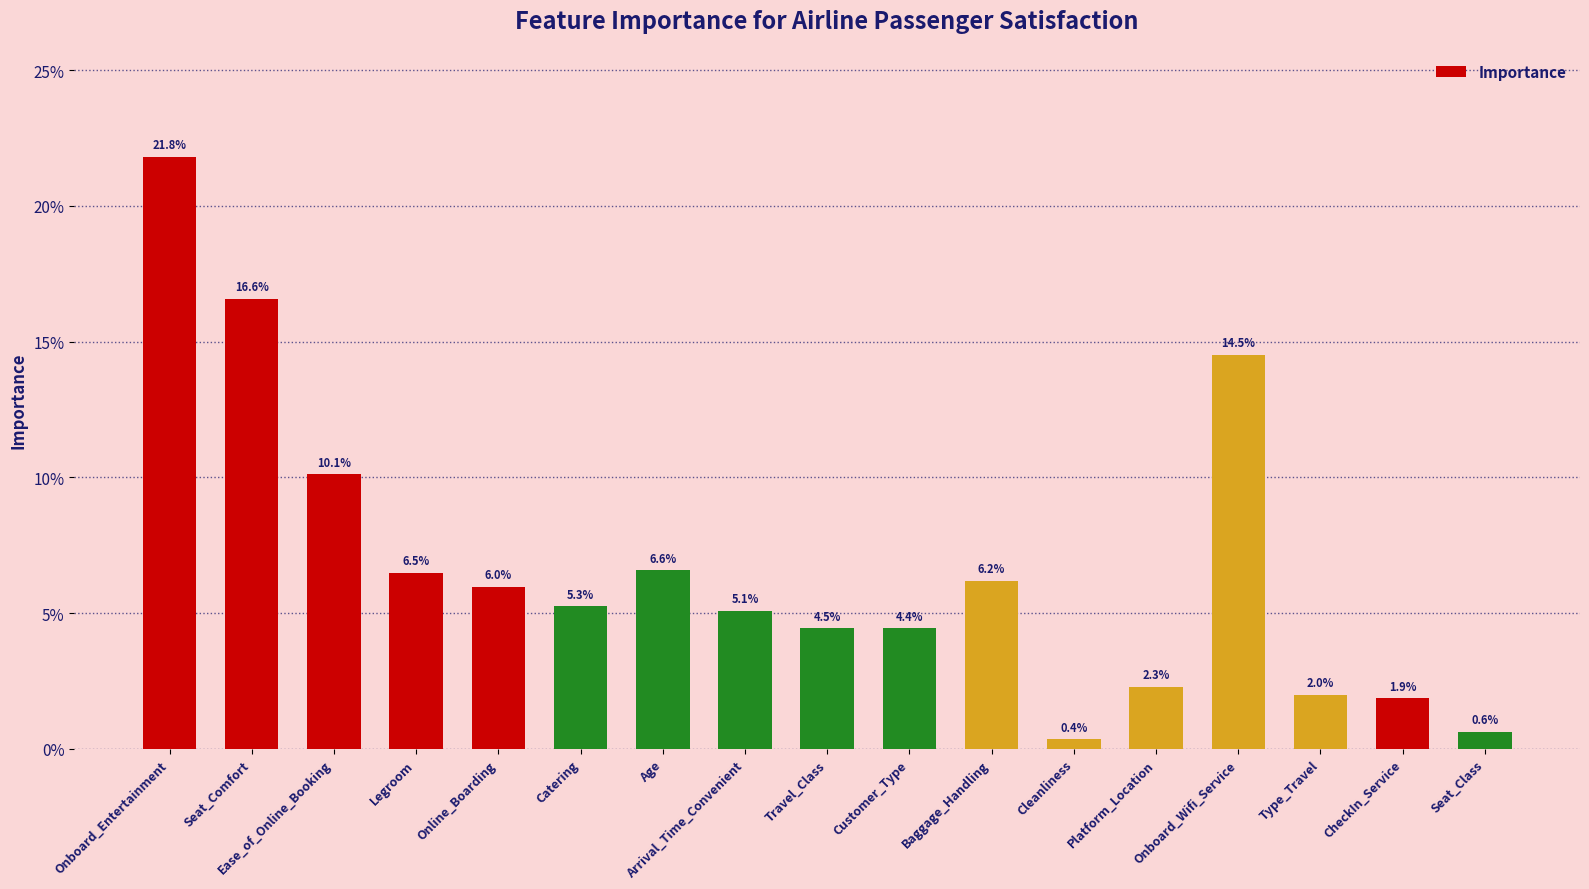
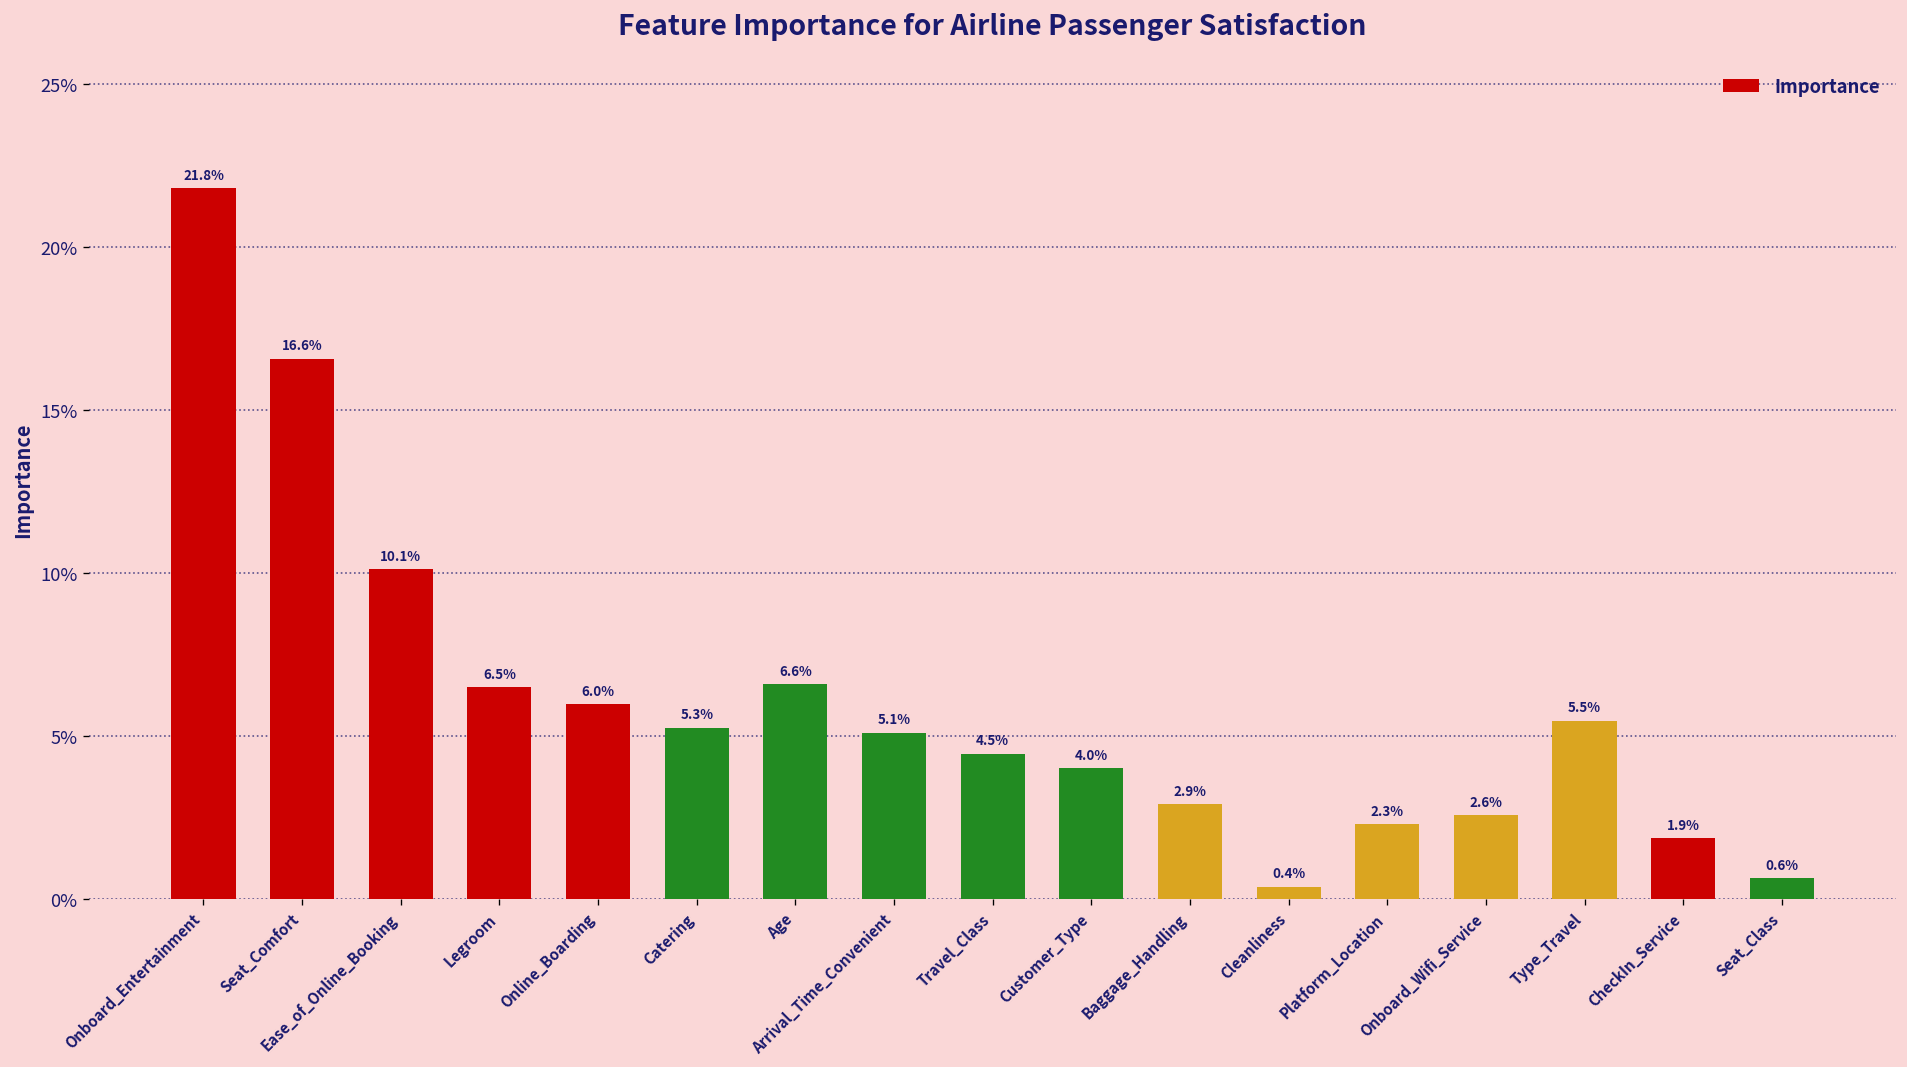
  {
    "Onboard_Entertainment": "21.8%",
    "Seat_Comfort": "16.6%",
    "Ease_of_Online_Booking": "10.1%",
    "Legroom": "6.5%",
    "Online_Boarding": "6.0%",
    "Catering": "5.3%",
    "Age": "6.6%",
    "Arrival_Time_Convenient": "5.1%",
    "Travel_Class": "4.5%",
-   "Customer_Type": "4.4%",
-   "Baggage_Handling": "6.2%",
+   "Customer_Type": "4.0%",
+   "Baggage_Handling": "2.9%",
    "Cleanliness": "0.4%",
    "Platform_Location": "2.3%",
-   "Onboard_Wifi_Service": "14.5%",
-   "Type_Travel": "2.0%",
+   "Onboard_Wifi_Service": "2.6%",
+   "Type_Travel": "5.5%",
    "CheckIn_Service": "1.9%",
    "Seat_Class": "0.6%"
  }
